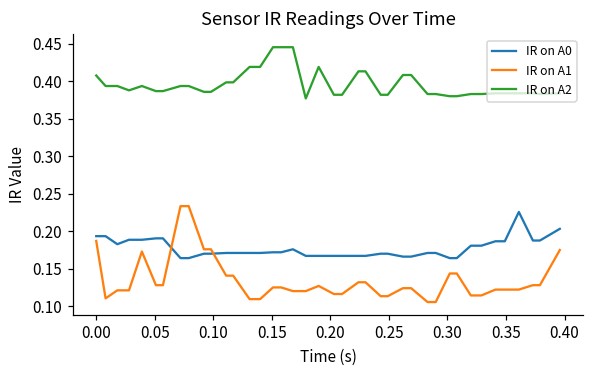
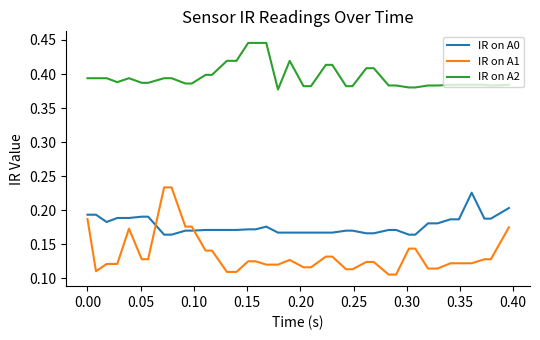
  {
    "IR on A0": {
      "0.00": 0.19
    },
    "IR on A1": {
      "0.00": 0.19
    },
    "IR on A2": {
-     "0.00": 0.41
+     "0.00": 0.39
    }
  }
